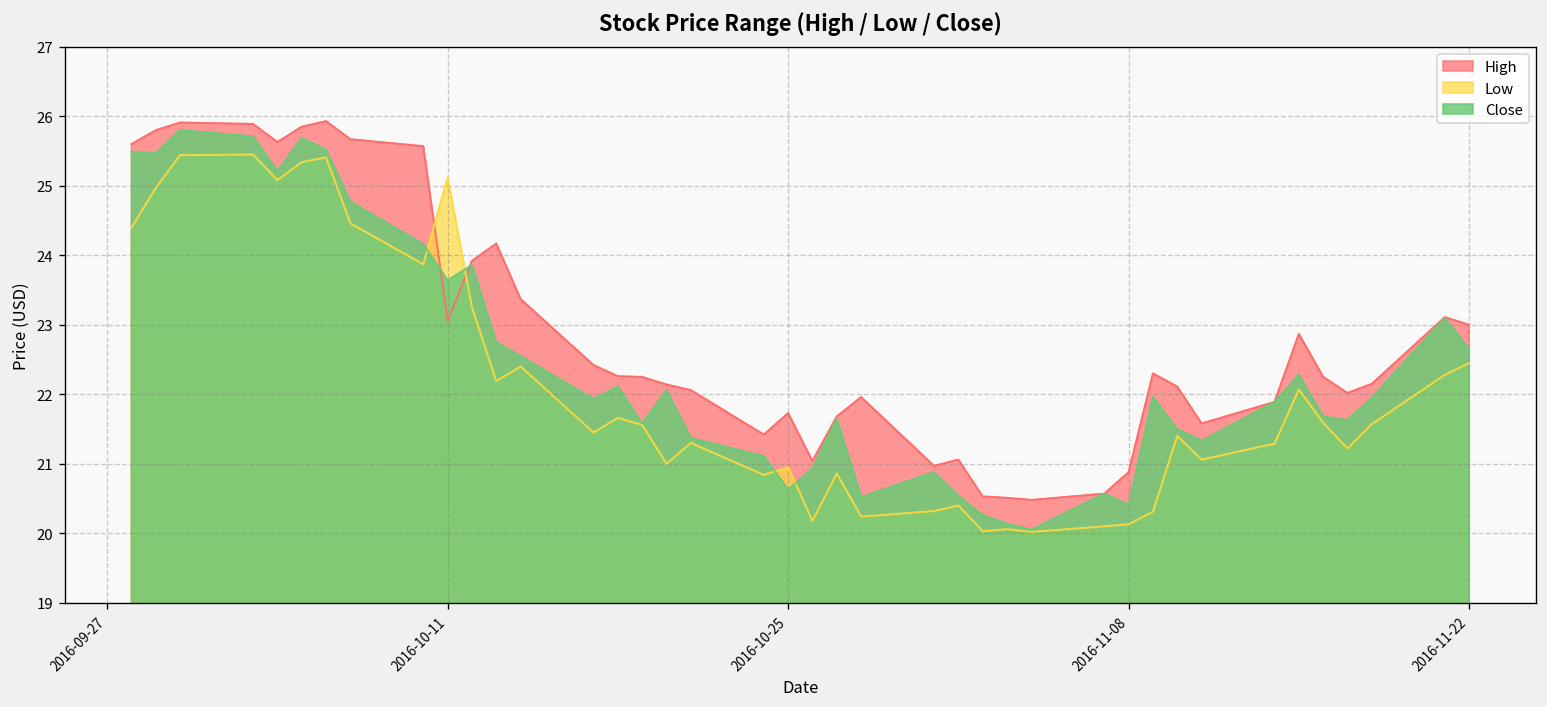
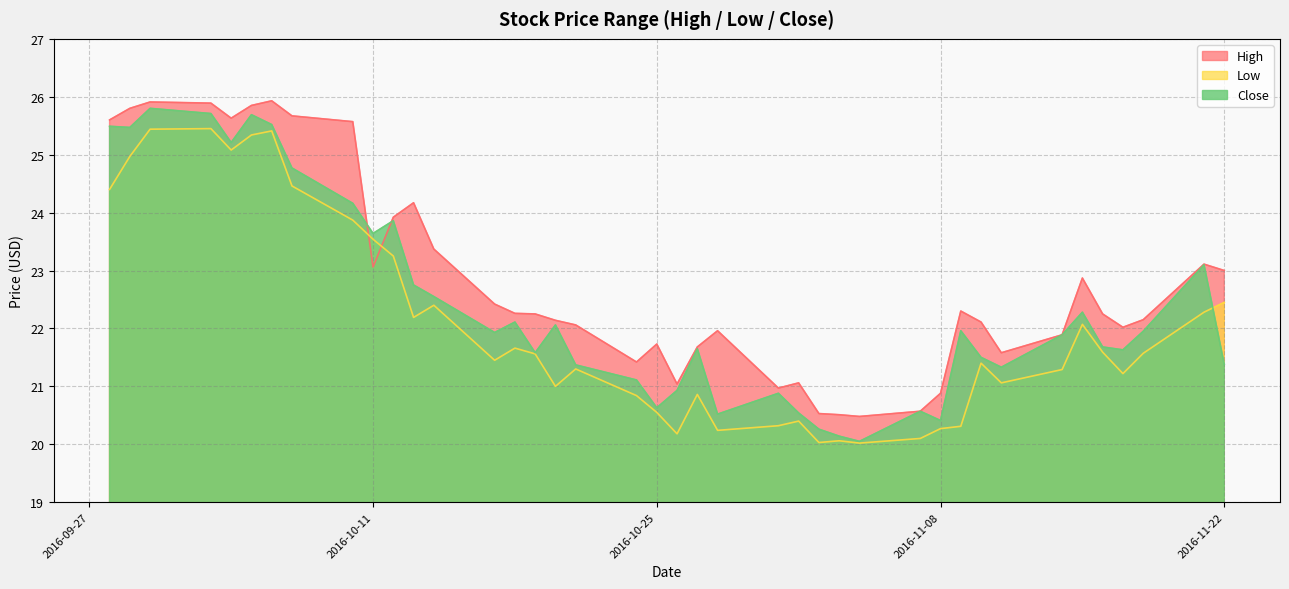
  {
    "High": {
      "2016-10-11": 23.1,
      "2016-10-25": 21.7,
      "2016-11-08": 20.9,
      "2016-11-22": 23.0
    },
    "Low": {
-     "2016-10-11": 25.1,
-     "2016-10-25": 21.0,
-     "2016-11-08": 20.1,
+     "2016-10-11": 23.5,
+     "2016-10-25": 20.6,
+     "2016-11-08": 20.3,
      "2016-11-22": 22.5
    },
    "Close": {
      "2016-10-11": 23.6,
      "2016-10-25": 20.6,
      "2016-11-08": 20.4,
-     "2016-11-22": 22.7
+     "2016-11-22": 21.4
    }
  }
